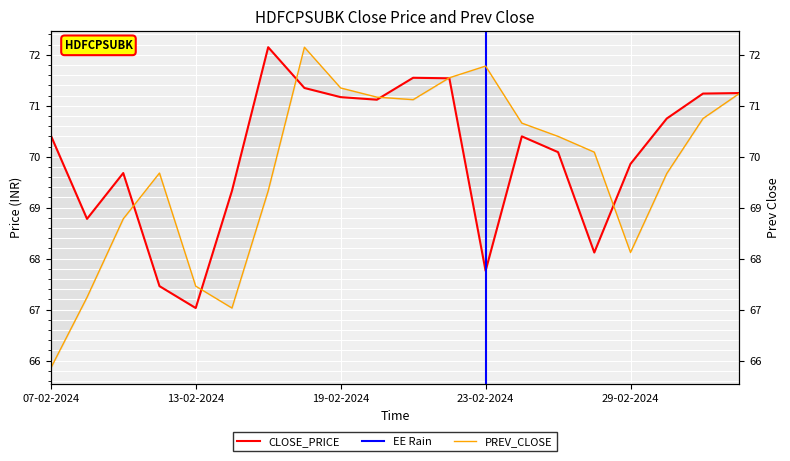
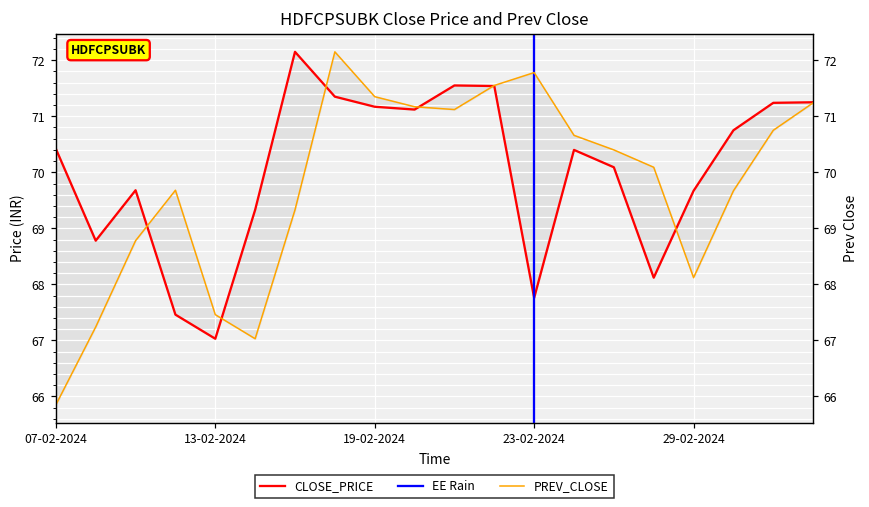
  {
    "CLOSE_PRICE": {
      "13-02-2024": 67.0,
      "19-02-2024": 71.2,
      "23-02-2024": 67.8,
-     "29-02-2024": 69.9
+     "29-02-2024": 69.7
    },
    "PREV_CLOSE": {
      "07-02-2024": 65.9,
      "13-02-2024": 67.5,
      "19-02-2024": 71.4,
      "23-02-2024": 71.8,
      "29-02-2024": 68.1
    }
  }
